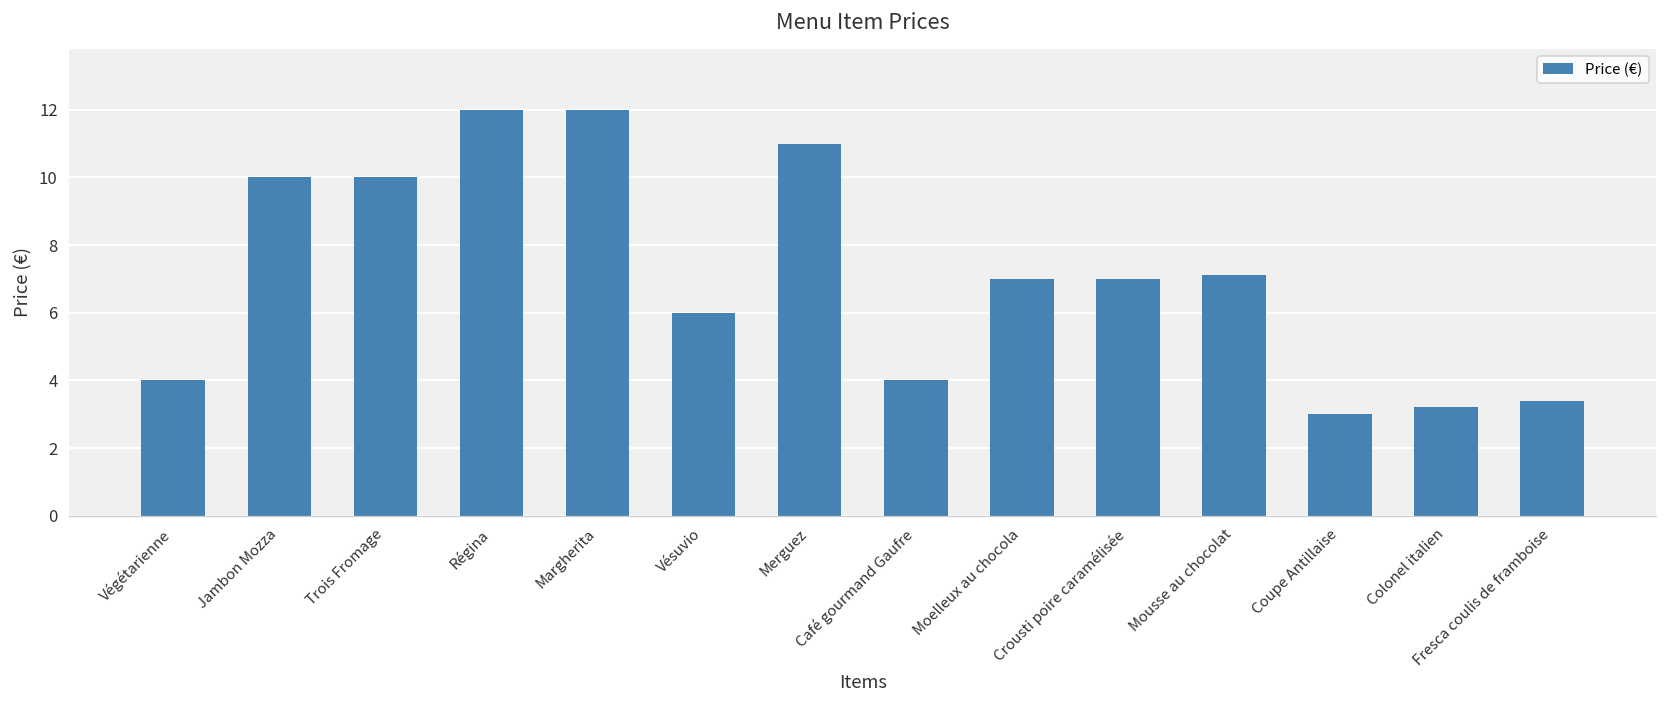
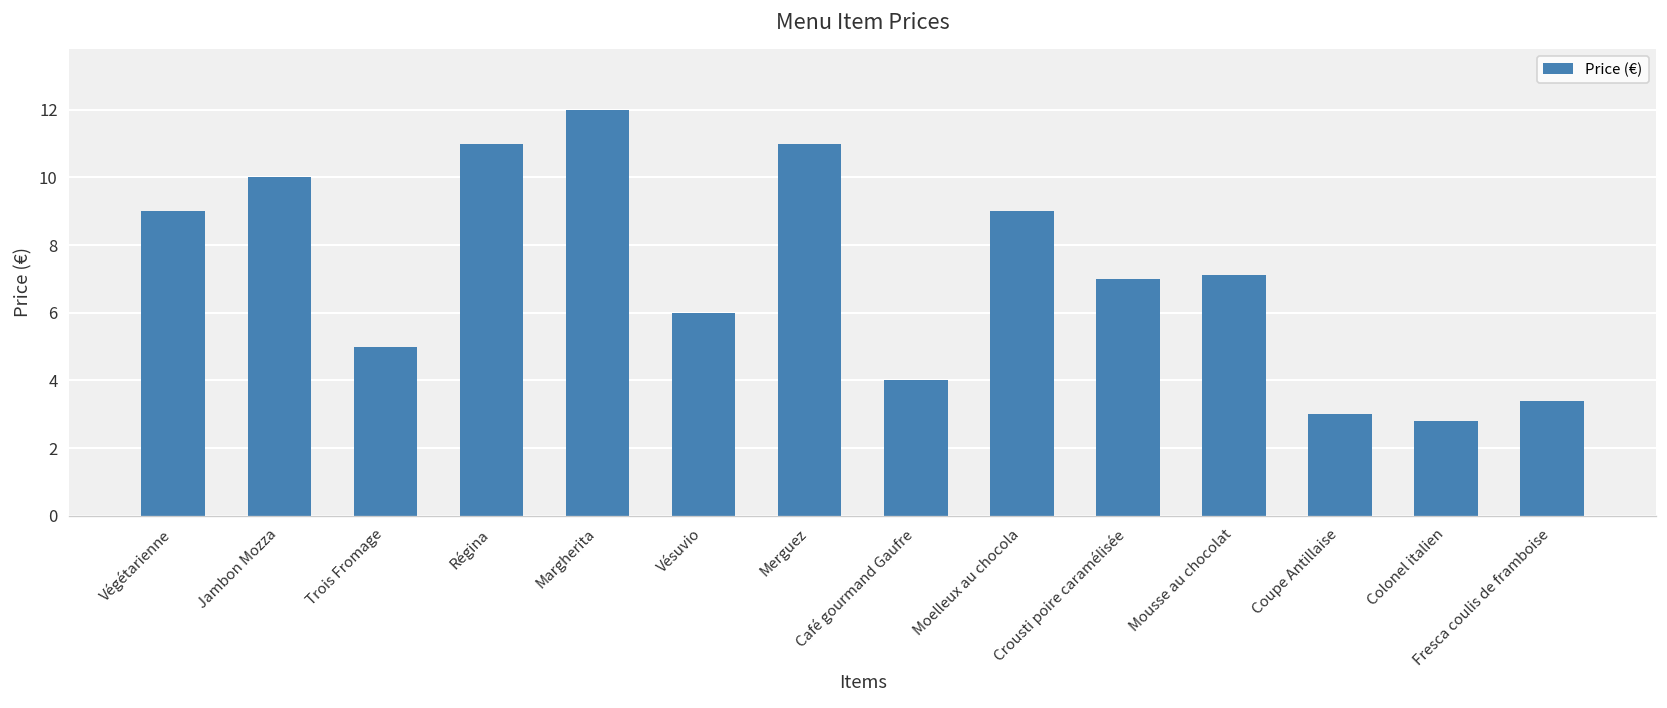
  {
-   "Végétarienne": 4,
+   "Végétarienne": 9,
    "Jambon Mozza": 10.0,
-   "Trois Fromage": 10,
-   "Régina": 12,
+   "Trois Fromage": 5,
+   "Régina": 11,
    "Margherita": 12.0,
    "Vésuvio": 6.0,
    "Merguez": 11.0,
    "Café gourmand Gaufre": 4.0,
-   "Moelleux au chocola": 7,
+   "Moelleux au chocola": 9,
    "Crousti poire caramélisée": 7.0,
    "Mousse au chocolat": 7.1,
    "Coupe Antillaise": 3.0,
-   "Colonel italien": 3.2,
+   "Colonel italien": 2.8,
    "Fresca coulis de framboise": 3.4
  }
